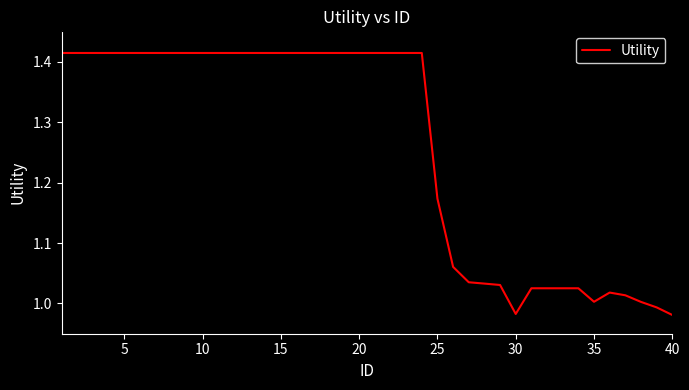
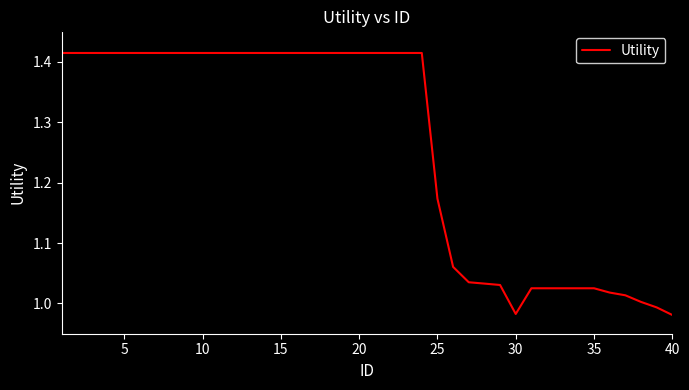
  {
    "5": 1.41,
    "10": 1.41,
    "15": 1.41,
    "20": 1.41,
    "25": 1.17,
    "30": 0.98,
-   "35": 1.00,
+   "35": 1.03,
    "40": 0.98
  }
